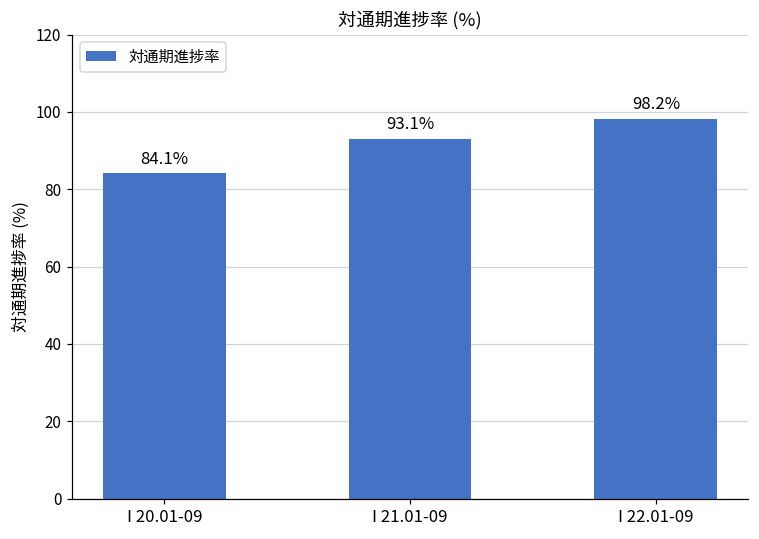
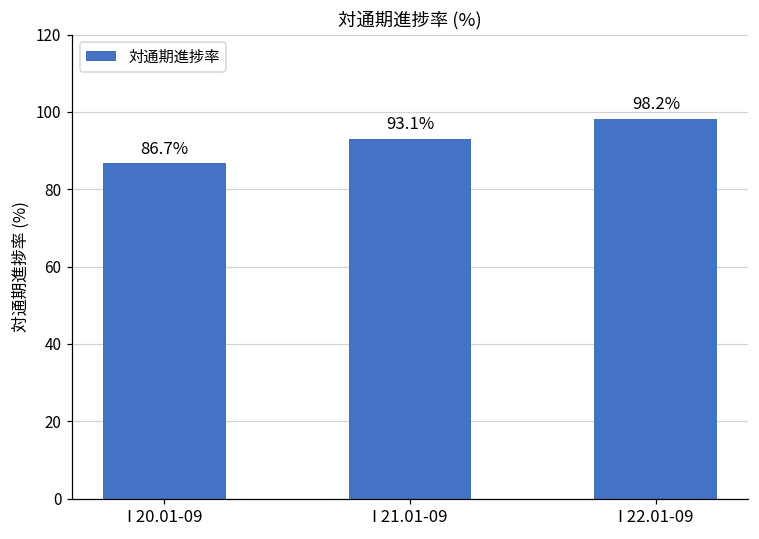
  {
-   "I 20.01-09": "84.1%",
+   "I 20.01-09": "86.7%",
    "I 21.01-09": "93.1%",
    "I 22.01-09": "98.2%"
  }
